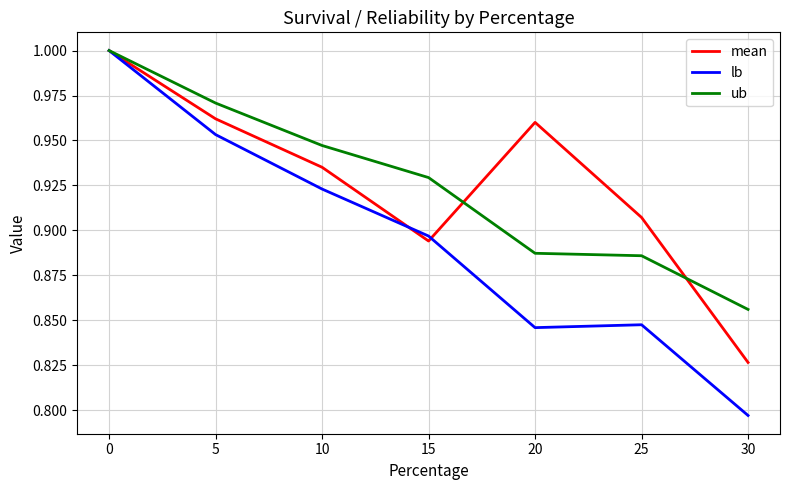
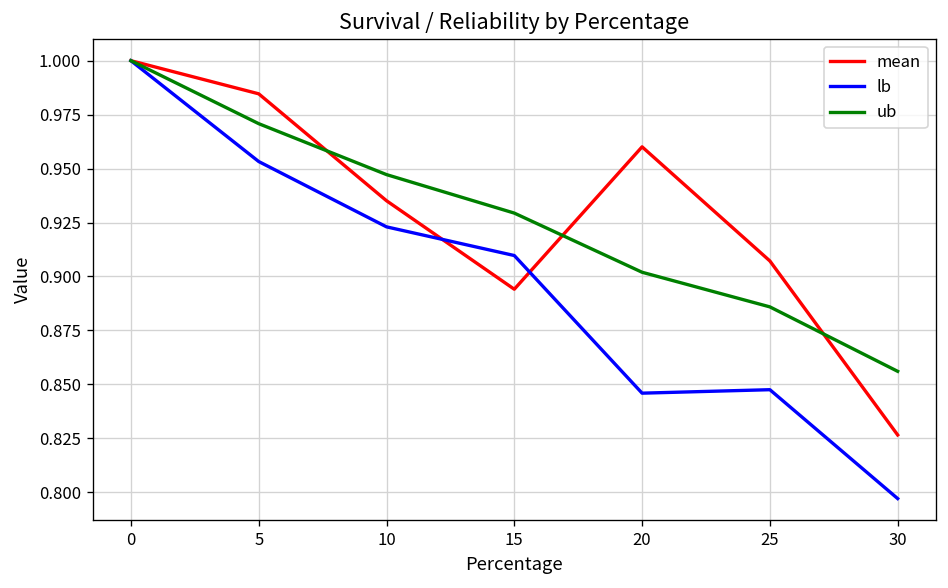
  {
    "mean": {
-     "5": 0.962,
+     "5": 0.985,
      "10": 0.935,
      "15": 0.894,
      "20": 0.960,
      "25": 0.907,
      "30": 0.827
    },
    "lb": {
      "5": 0.953,
      "10": 0.923,
-     "15": 0.897,
+     "15": 0.910,
      "20": 0.846,
      "25": 0.848,
      "30": 0.797
    },
    "ub": {
      "5": 0.971,
      "10": 0.947,
      "15": 0.929,
-     "20": 0.887,
+     "20": 0.902,
      "25": 0.886,
      "30": 0.856
    }
  }
